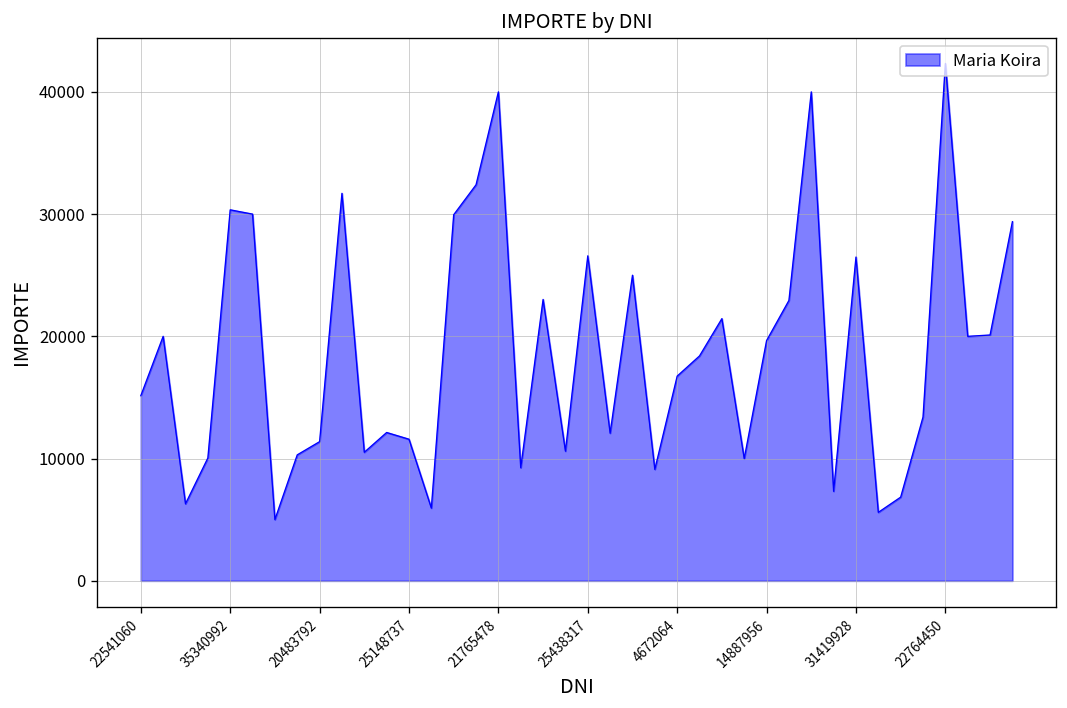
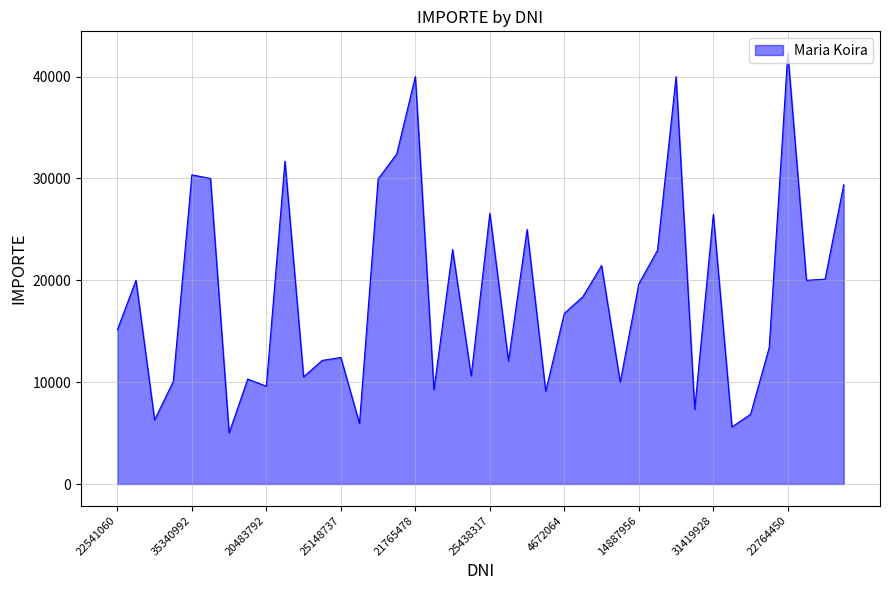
  {
    "22541060": 15100,
    "35340992": 30400,
-   "20483792": 11400,
-   "25148737": 11600,
+   "20483792": 9600,
+   "25148737": 12400,
    "21765478": 40000,
    "25438317": 26600,
    "4672064": 16700,
    "14887956": 19700,
    "31419928": 26500
  }
